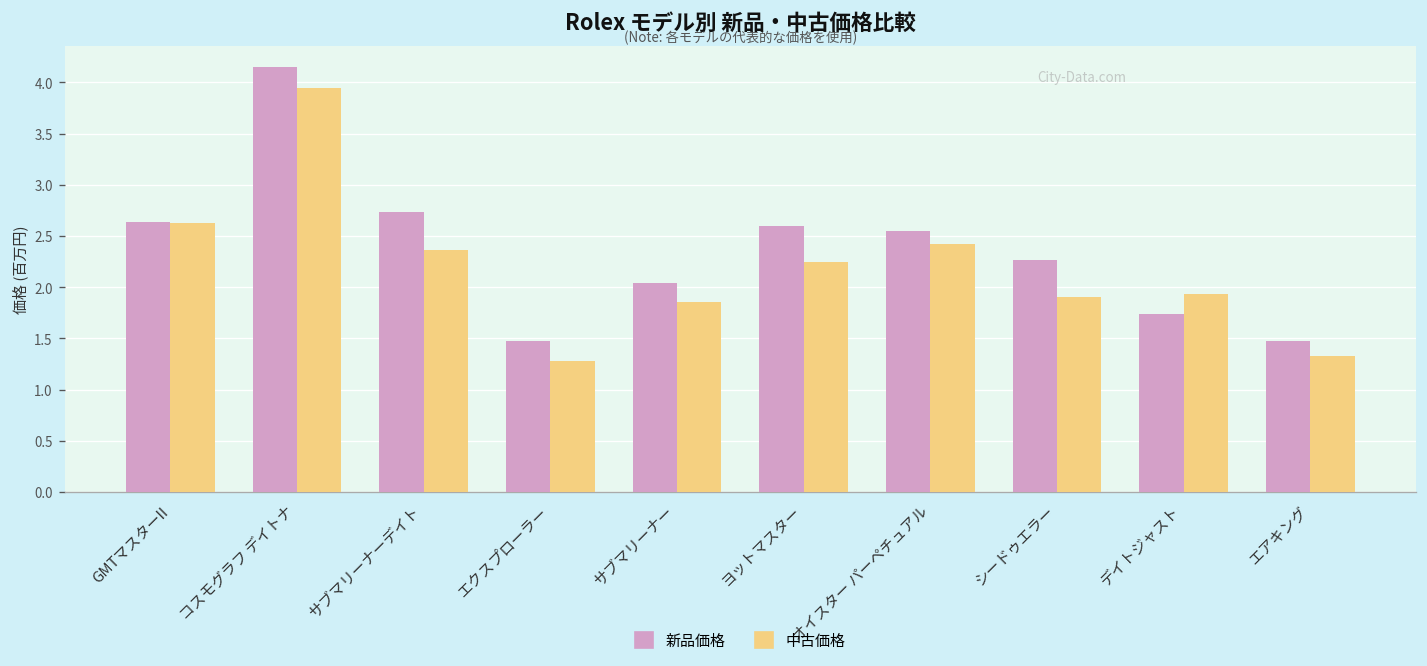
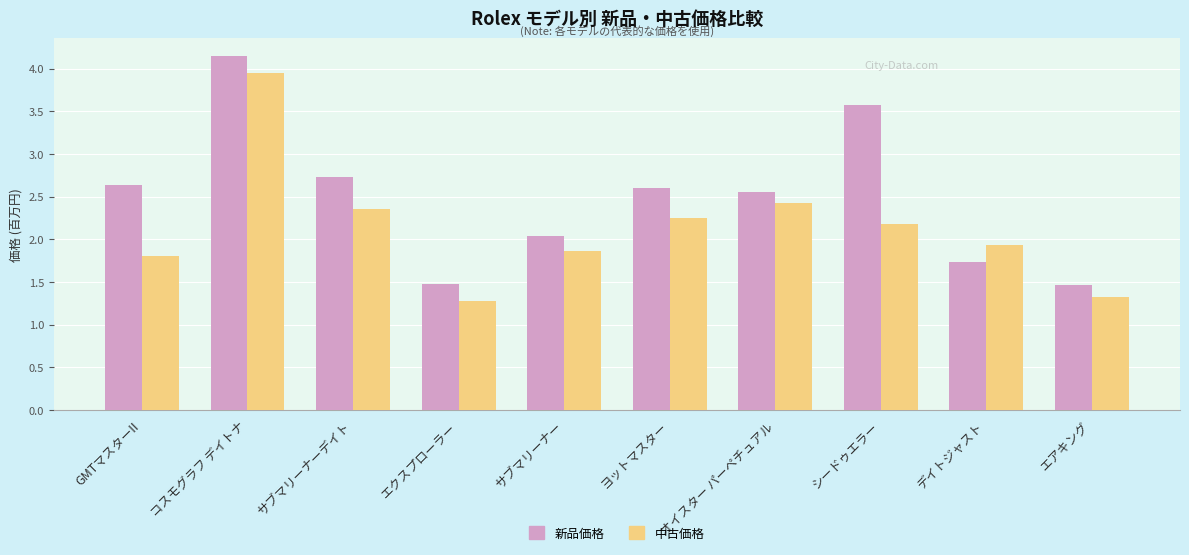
  {
    "新品価格": {
      "GMTマスターII": 2.6,
      "コスモグラフ デイトナ": 4.2,
      "サブマリーナーデイト": 2.7,
      "エクスプローラー": 1.5,
      "サブマリーナー": 2.0,
      "ヨットマスター": 2.6,
      "オイスター パーペチュアル": 2.6,
-     "シードゥエラー": 2.3,
+     "シードゥエラー": 3.6,
      "デイトジャスト": 1.7,
      "エアキング": 1.5
    },
    "中古価格": {
-     "GMTマスターII": 2.6,
+     "GMTマスターII": 1.8,
      "コスモグラフ デイトナ": 3.9,
      "サブマリーナーデイト": 2.4,
      "エクスプローラー": 1.3,
      "サブマリーナー": 1.9,
      "ヨットマスター": 2.2,
      "オイスター パーペチュアル": 2.4,
-     "シードゥエラー": 1.9,
+     "シードゥエラー": 2.2,
      "デイトジャスト": 1.9,
      "エアキング": 1.3
    }
  }
